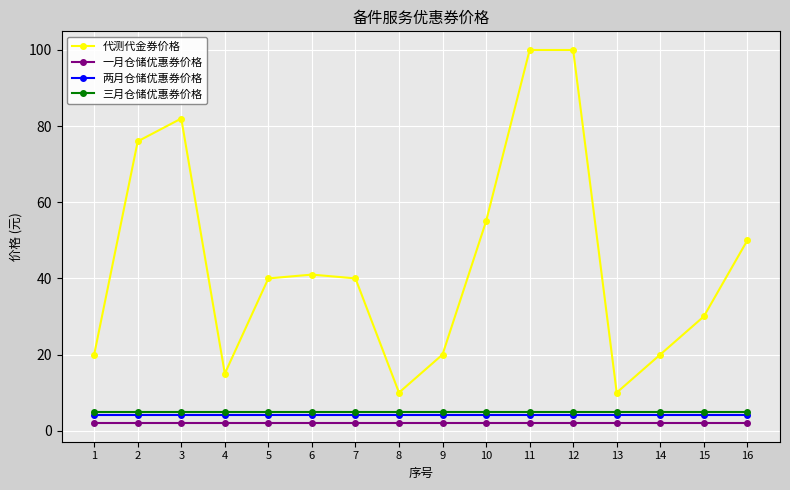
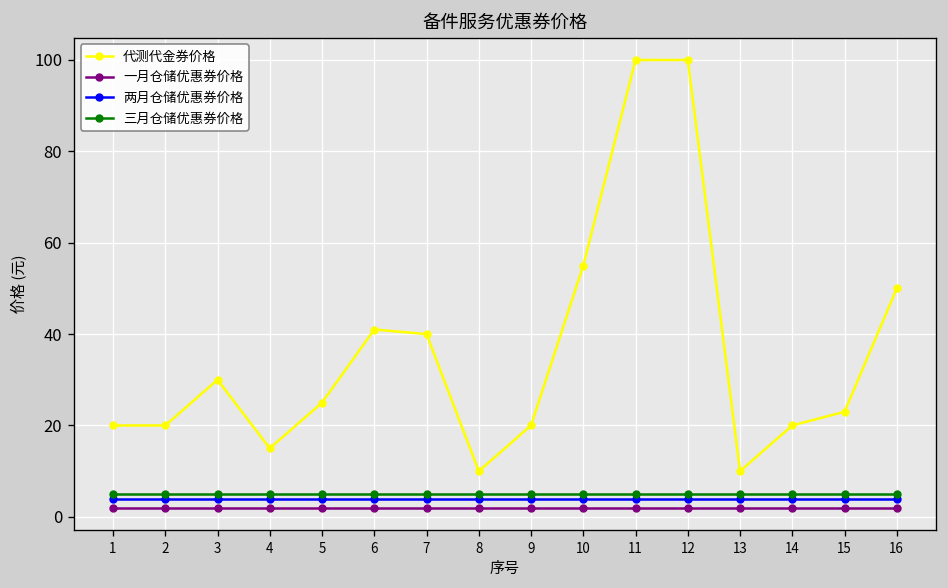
  {
    "代测代金券价格": {
      "1": 20,
-     "2": 76,
-     "3": 82,
+     "2": 20,
+     "3": 30,
      "4": 15,
-     "5": 40,
+     "5": 25,
      "6": 41,
      "7": 40,
      "8": 10,
      "9": 20,
      "10": 55,
      "11": 100,
      "12": 100,
      "13": 10,
      "14": 20,
-     "15": 30,
+     "15": 23,
      "16": 50
    },
    "一月仓储优惠券价格": {
      "1": 2,
      "2": 2,
      "3": 2,
      "4": 2,
      "5": 2,
      "6": 2,
      "7": 2,
      "8": 2,
      "9": 2,
      "10": 2,
      "11": 2,
      "12": 2,
      "13": 2,
      "14": 2,
      "15": 2,
      "16": 2
    },
    "两月仓储优惠券价格": {
      "1": 4,
      "2": 4,
      "3": 4,
      "4": 4,
      "5": 4,
      "6": 4,
      "7": 4,
      "8": 4,
      "9": 4,
      "10": 4,
      "11": 4,
      "12": 4,
      "13": 4,
      "14": 4,
      "15": 4,
      "16": 4
    },
    "三月仓储优惠券价格": {
      "1": 5,
      "2": 5,
      "3": 5,
      "4": 5,
      "5": 5,
      "6": 5,
      "7": 5,
      "8": 5,
      "9": 5,
      "10": 5,
      "11": 5,
      "12": 5,
      "13": 5,
      "14": 5,
      "15": 5,
      "16": 5
    }
  }
